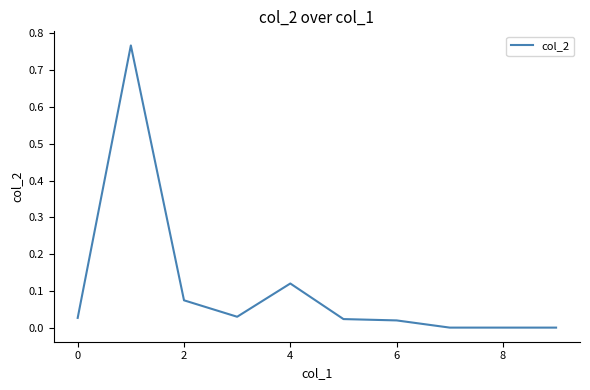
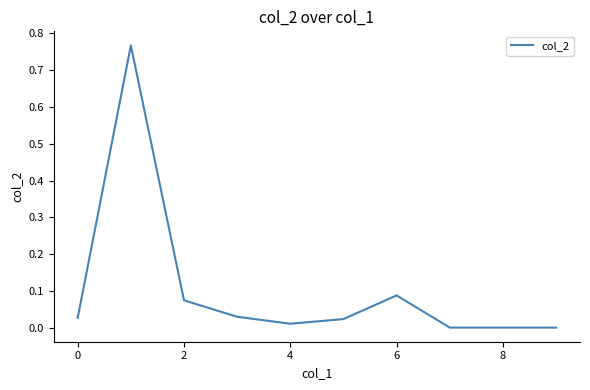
  {
    "0": 0.03,
    "2": 0.07,
-   "4": 0.12,
-   "6": 0.02,
+   "4": 0.01,
+   "6": 0.09,
    "8": 0.00
  }
